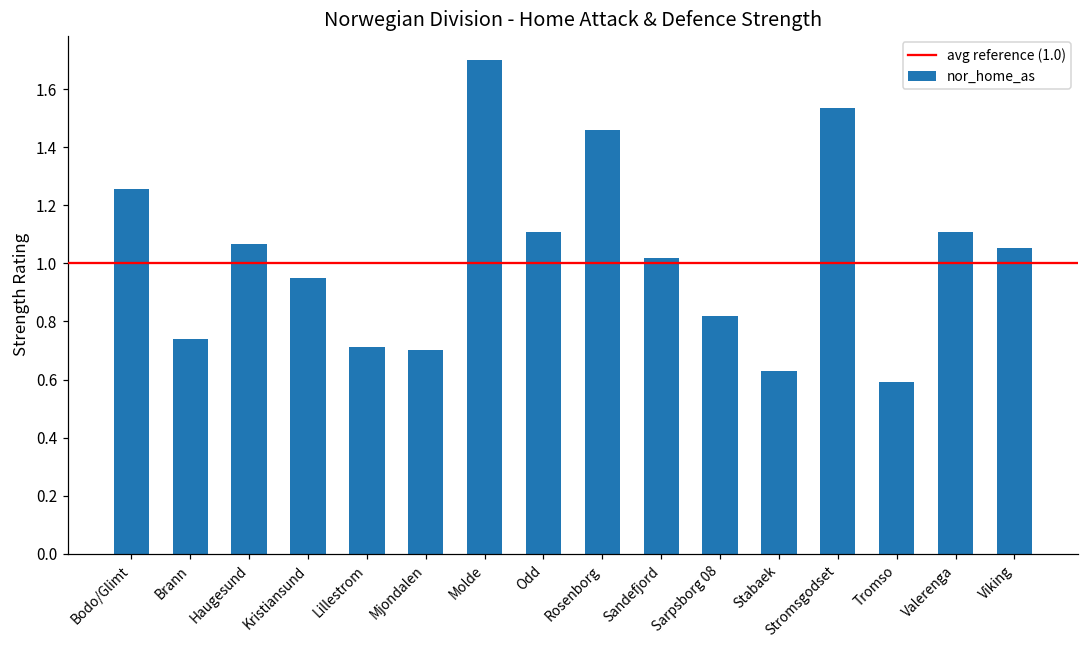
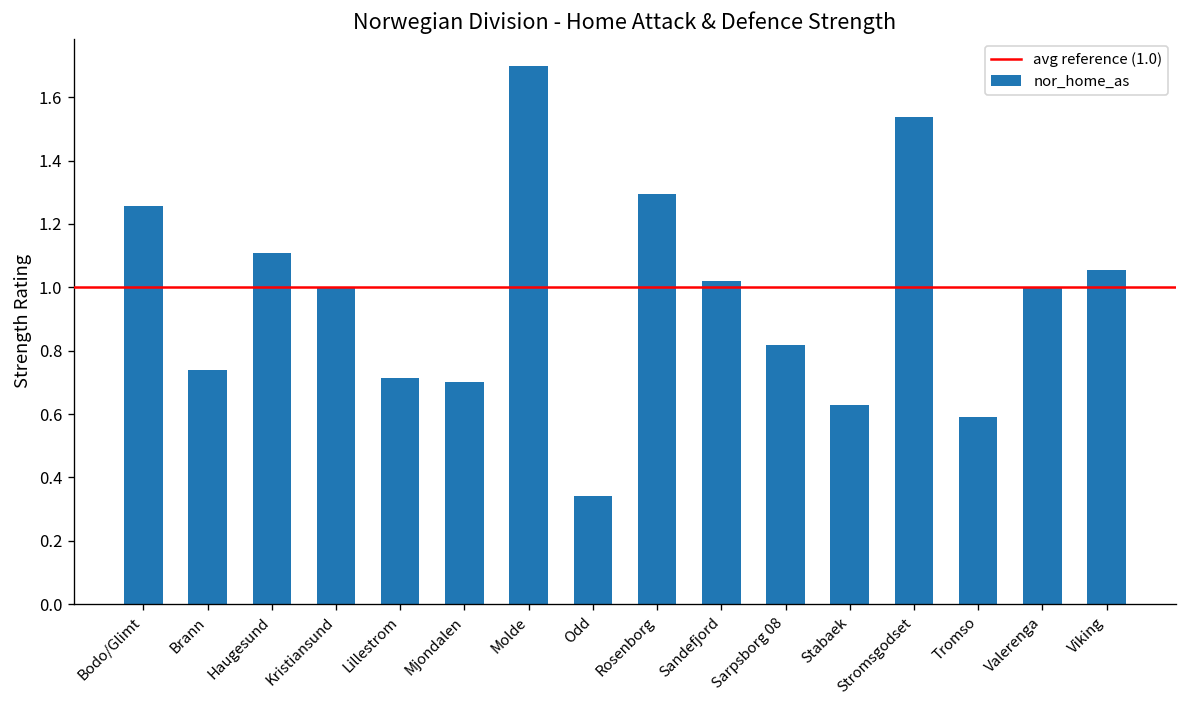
  {
    "Bodo/Glimt": 1.26,
    "Brann": 0.74,
-   "Haugesund": 1.07,
-   "Kristiansund": 0.95,
+   "Haugesund": 1.11,
+   "Kristiansund": 1.00,
    "Lillestrom": 0.71,
    "Mjondalen": 0.70,
    "Molde": 1.70,
-   "Odd": 1.11,
-   "Rosenborg": 1.46,
+   "Odd": 0.34,
+   "Rosenborg": 1.29,
    "Sandefjord": 1.02,
    "Sarpsborg 08": 0.82,
    "Stabaek": 0.63,
    "Stromsgodset": 1.54,
    "Tromso": 0.59,
-   "Valerenga": 1.11,
+   "Valerenga": 1.00,
    "Viking": 1.05
  }
